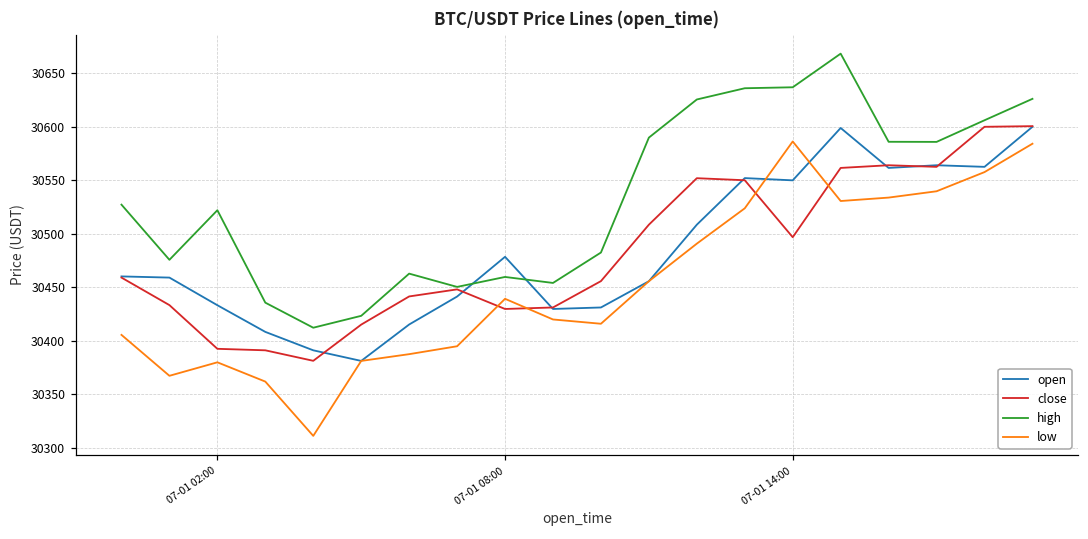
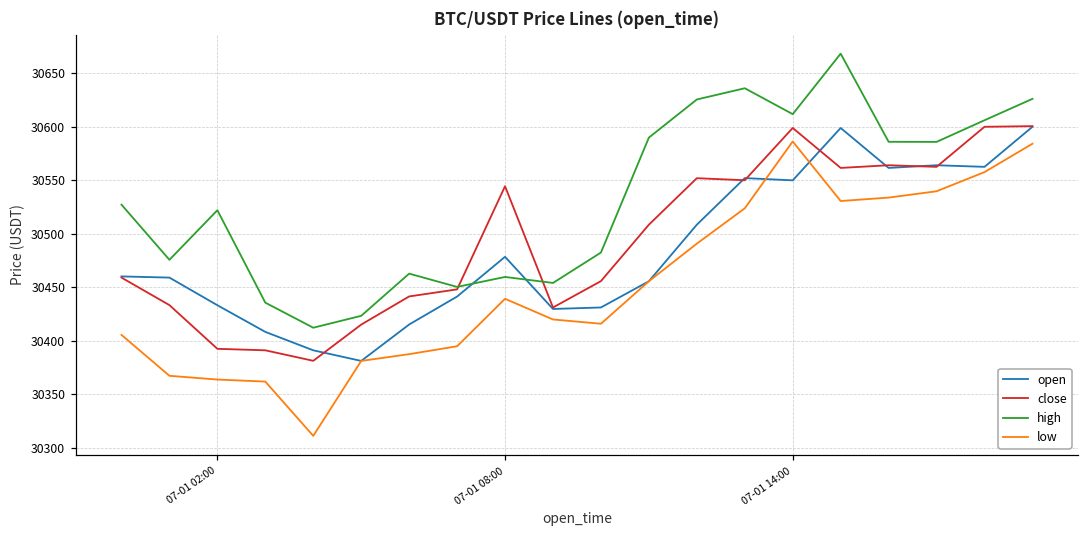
  {
    "open": {
      "07-01 02:00": 30430,
      "07-01 08:00": 30480,
      "07-01 14:00": 30550
    },
    "close": {
      "07-01 02:00": 30390,
-     "07-01 08:00": 30430,
-     "07-01 14:00": 30500
+     "07-01 08:00": 30540,
+     "07-01 14:00": 30600
    },
    "high": {
      "07-01 02:00": 30520,
      "07-01 08:00": 30460,
-     "07-01 14:00": 30640
+     "07-01 14:00": 30610
    },
    "low": {
-     "07-01 02:00": 30380,
+     "07-01 02:00": 30360,
      "07-01 08:00": 30440,
      "07-01 14:00": 30590
    }
  }
